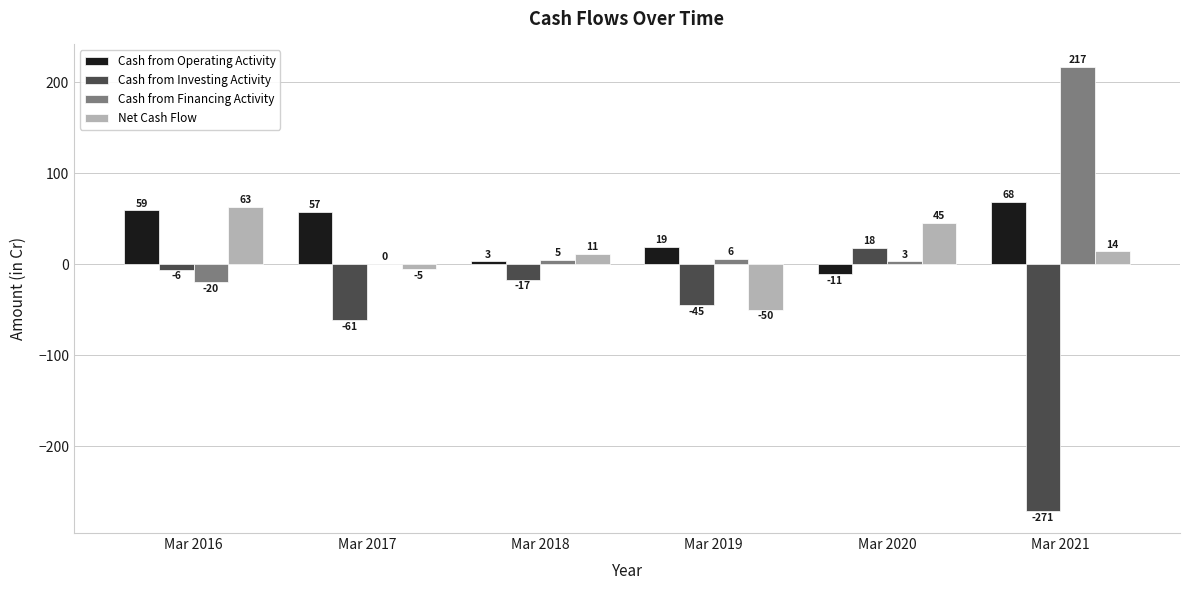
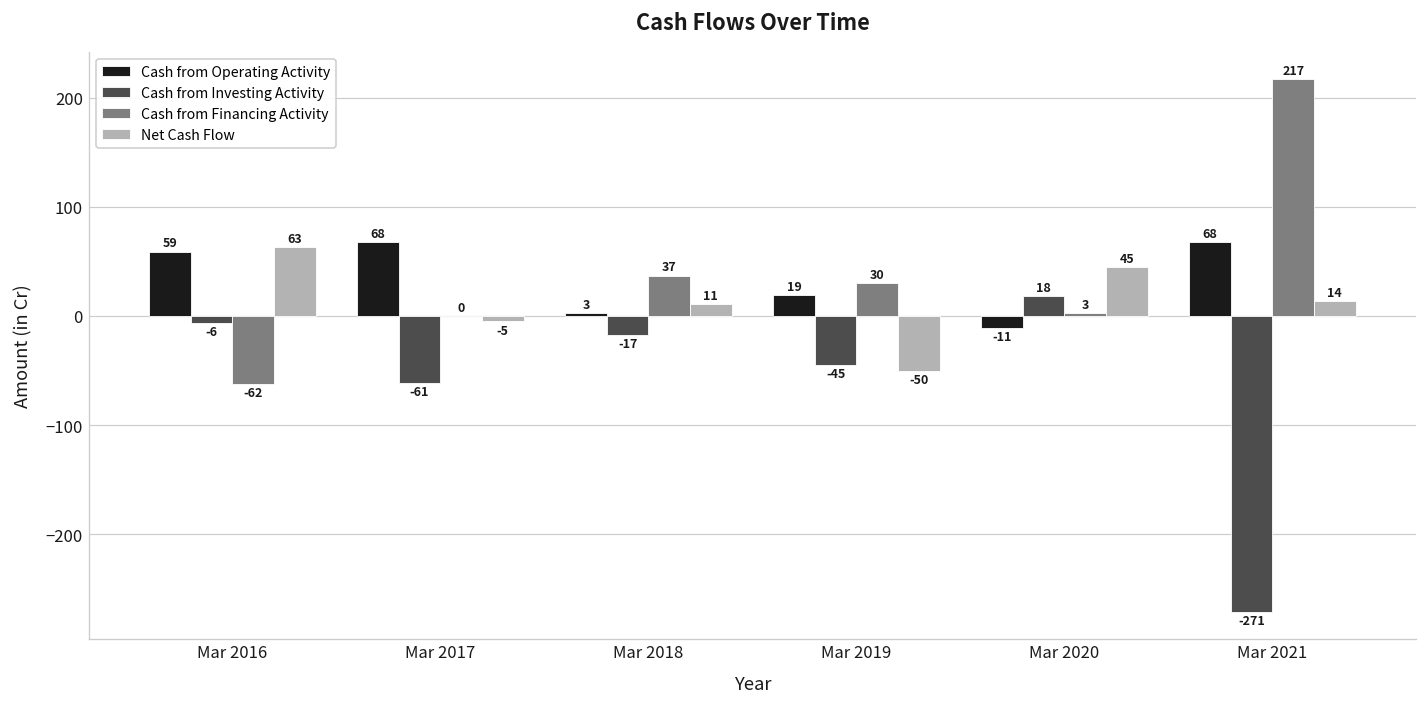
  {
    "Cash from Operating Activity": {
      "Mar 2016": 59,
-     "Mar 2017": 57,
+     "Mar 2017": 68,
      "Mar 2018": 3,
      "Mar 2019": 19,
      "Mar 2020": -11,
      "Mar 2021": 68
    },
    "Cash from Investing Activity": {
      "Mar 2016": -6,
      "Mar 2017": -61,
      "Mar 2018": -17,
      "Mar 2019": -45,
      "Mar 2020": 18,
      "Mar 2021": -271
    },
    "Cash from Financing Activity": {
-     "Mar 2016": -20,
+     "Mar 2016": -62,
      "Mar 2017": 0,
-     "Mar 2018": 5,
-     "Mar 2019": 6,
+     "Mar 2018": 37,
+     "Mar 2019": 30,
      "Mar 2020": 3,
      "Mar 2021": 217
    },
    "Net Cash Flow": {
      "Mar 2016": 63,
      "Mar 2017": -5,
      "Mar 2018": 11,
      "Mar 2019": -50,
      "Mar 2020": 45,
      "Mar 2021": 14
    }
  }
